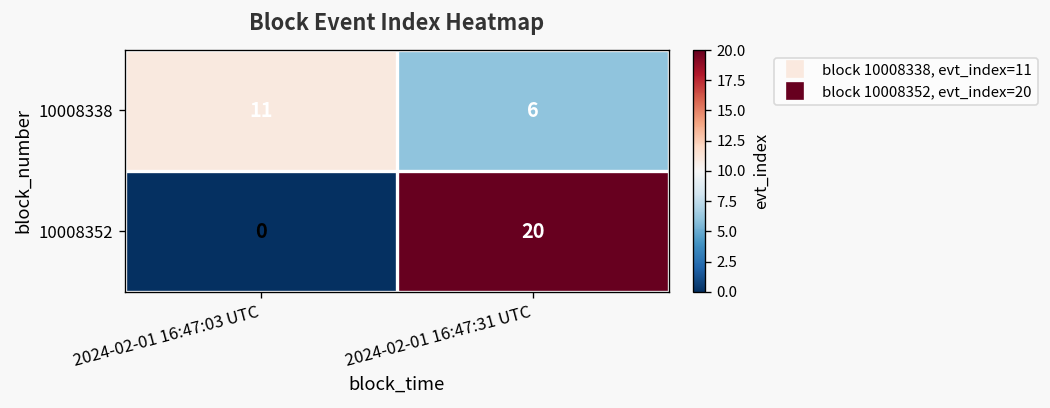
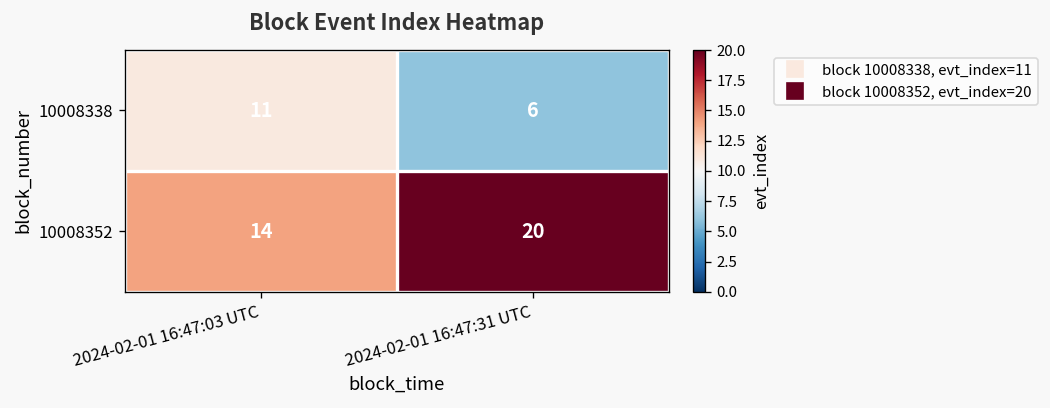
  {
    "10008338": {
      "2024-02-01 16:47:31 UTC": 6
    },
    "10008352": {
-     "2024-02-01 16:47:03 UTC": 0,
+     "2024-02-01 16:47:03 UTC": 14,
      "2024-02-01 16:47:31 UTC": 20
    }
  }
